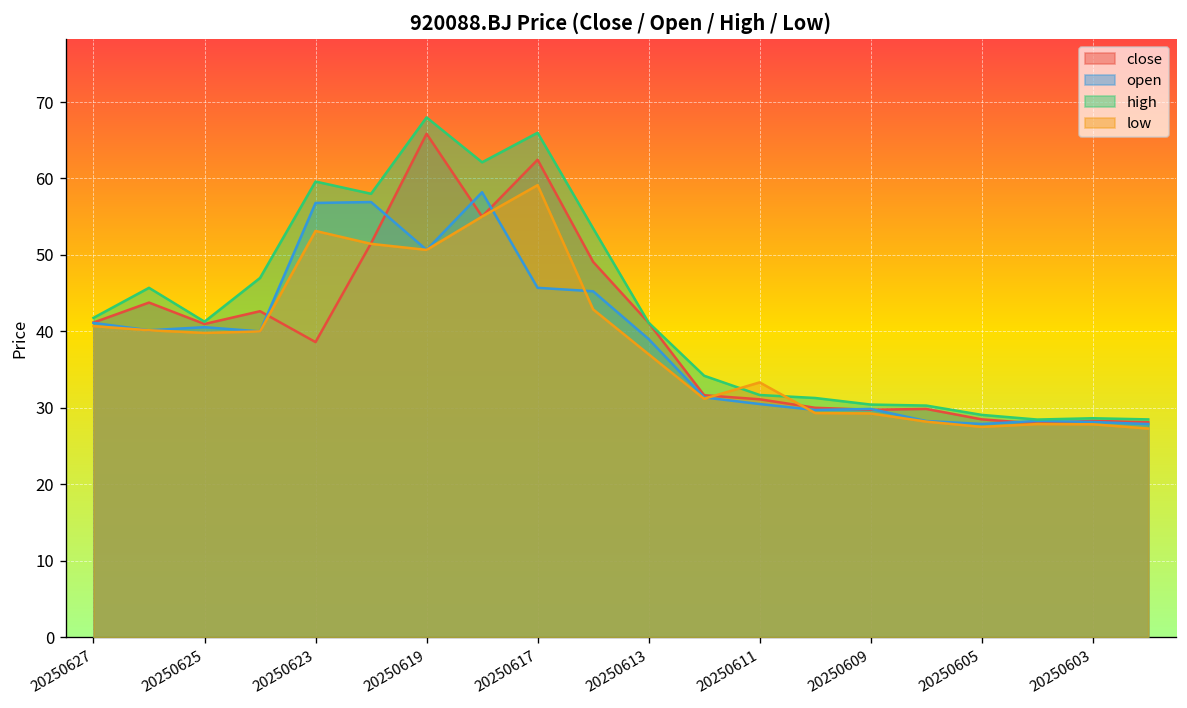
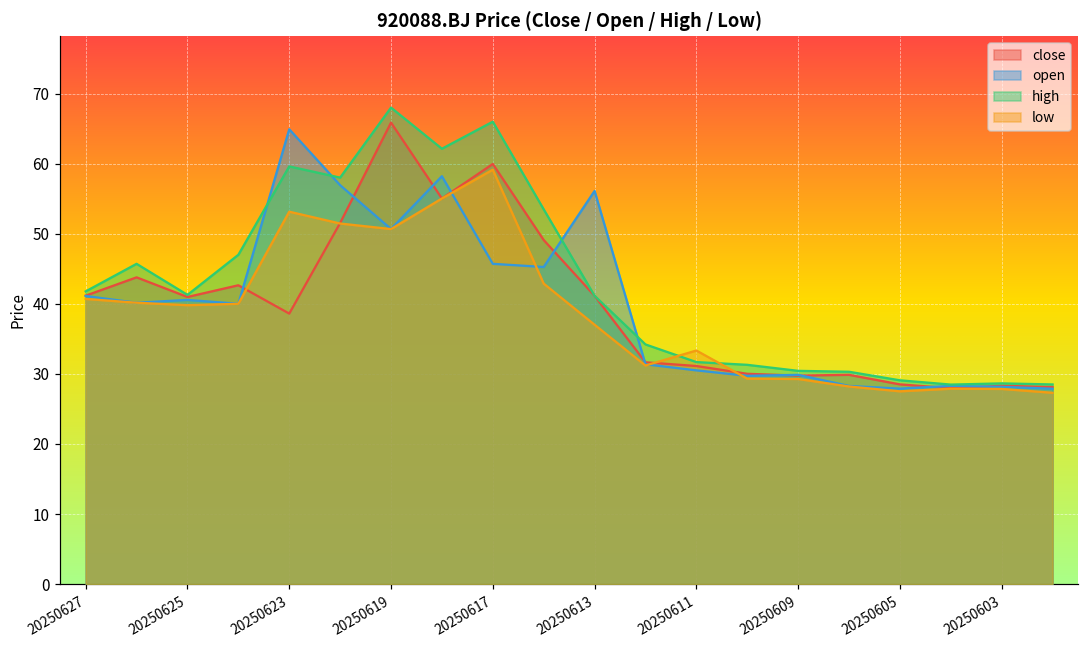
  {
    "close": {
      "20250623": 39,
      "20250619": 66,
-     "20250617": 62,
+     "20250617": 60,
      "20250611": 31,
      "20250605": 29
    },
    "open": {
      "20250625": 41,
-     "20250623": 57,
+     "20250623": 65,
      "20250617": 46,
-     "20250613": 39,
+     "20250613": 56,
      "20250611": 31
    },
    "high": {
      "20250627": 42,
      "20250623": 60,
      "20250619": 68,
      "20250617": 66,
      "20250611": 32,
      "20250609": 30,
      "20250605": 29
    },
    "low": {
      "20250627": 41,
      "20250625": 40,
      "20250623": 53,
      "20250617": 59,
      "20250613": 37,
      "20250611": 33,
      "20250609": 29
    }
  }
